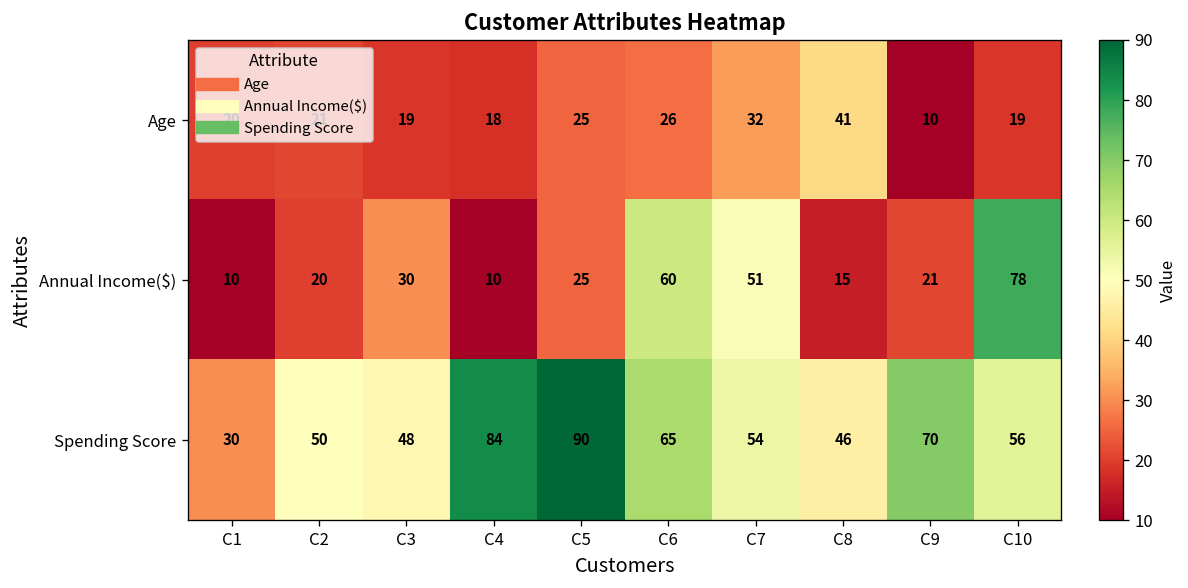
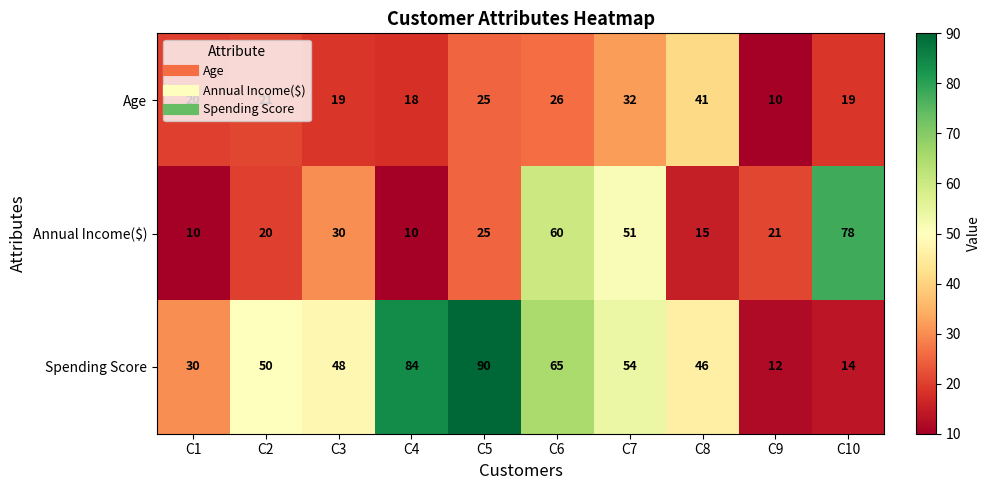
  {
    "Age": {
      "C3": 19,
      "C4": 18,
      "C5": 25,
      "C6": 26,
      "C7": 32,
      "C8": 41,
      "C9": 10,
      "C10": 19
    },
    "Annual Income($)": {
      "C1": 10,
      "C2": 20,
      "C3": 30,
      "C4": 10,
      "C5": 25,
      "C6": 60,
      "C7": 51,
      "C8": 15,
      "C9": 21,
      "C10": 78
    },
    "Spending Score": {
      "C1": 30,
      "C2": 50,
      "C3": 48,
      "C4": 84,
      "C5": 90,
      "C6": 65,
      "C7": 54,
      "C8": 46,
-     "C9": 70,
-     "C10": 56
+     "C9": 12,
+     "C10": 14
    }
  }
